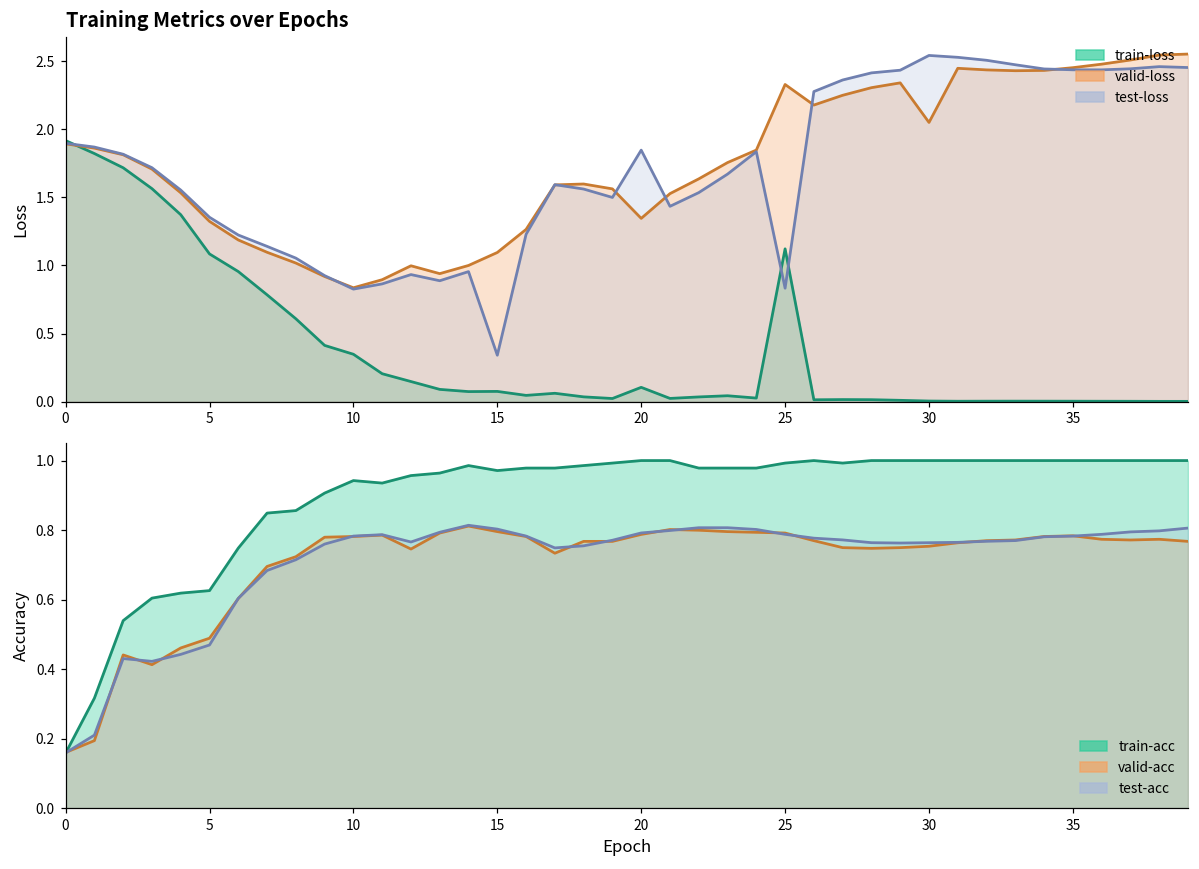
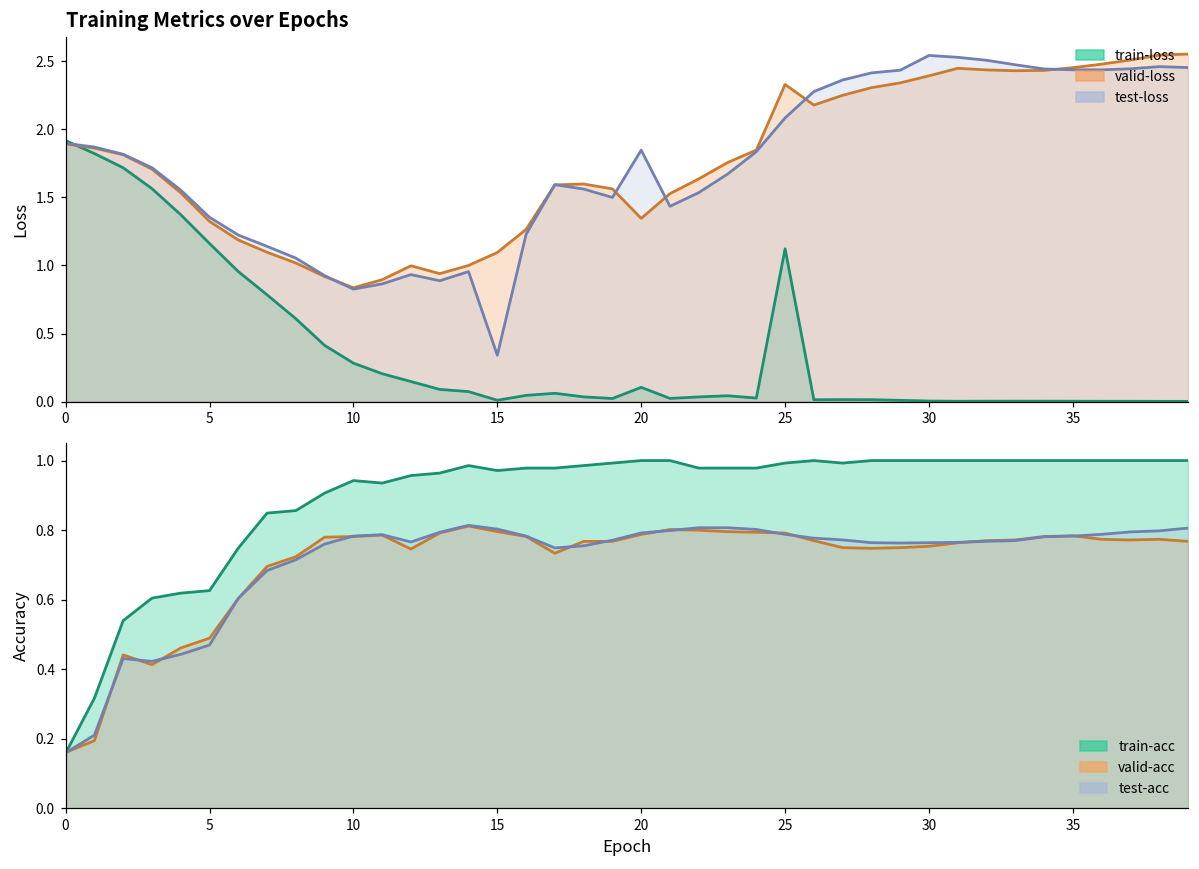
  {
    "Training Metrics over Epochs": {
      "train-loss": {
        "0": 1.92,
-       "5": 1.08,
-       "10": 0.35,
-       "15": 0.08,
+       "5": 1.16,
+       "10": 0.28,
+       "15": 0.01,
        "20": 0.11,
        "25": 1.12,
        "30": 0.00,
        "35": 0.00
      },
      "valid-loss": {
        "5": 1.32,
        "15": 1.10,
        "20": 1.35,
        "25": 2.33,
-       "30": 2.05
+       "30": 2.39
      },
      "test-loss": {
        "5": 1.35,
        "15": 0.34,
        "20": 1.85,
-       "25": 0.83,
+       "25": 2.08,
        "30": 2.54
      }
    }
  }
